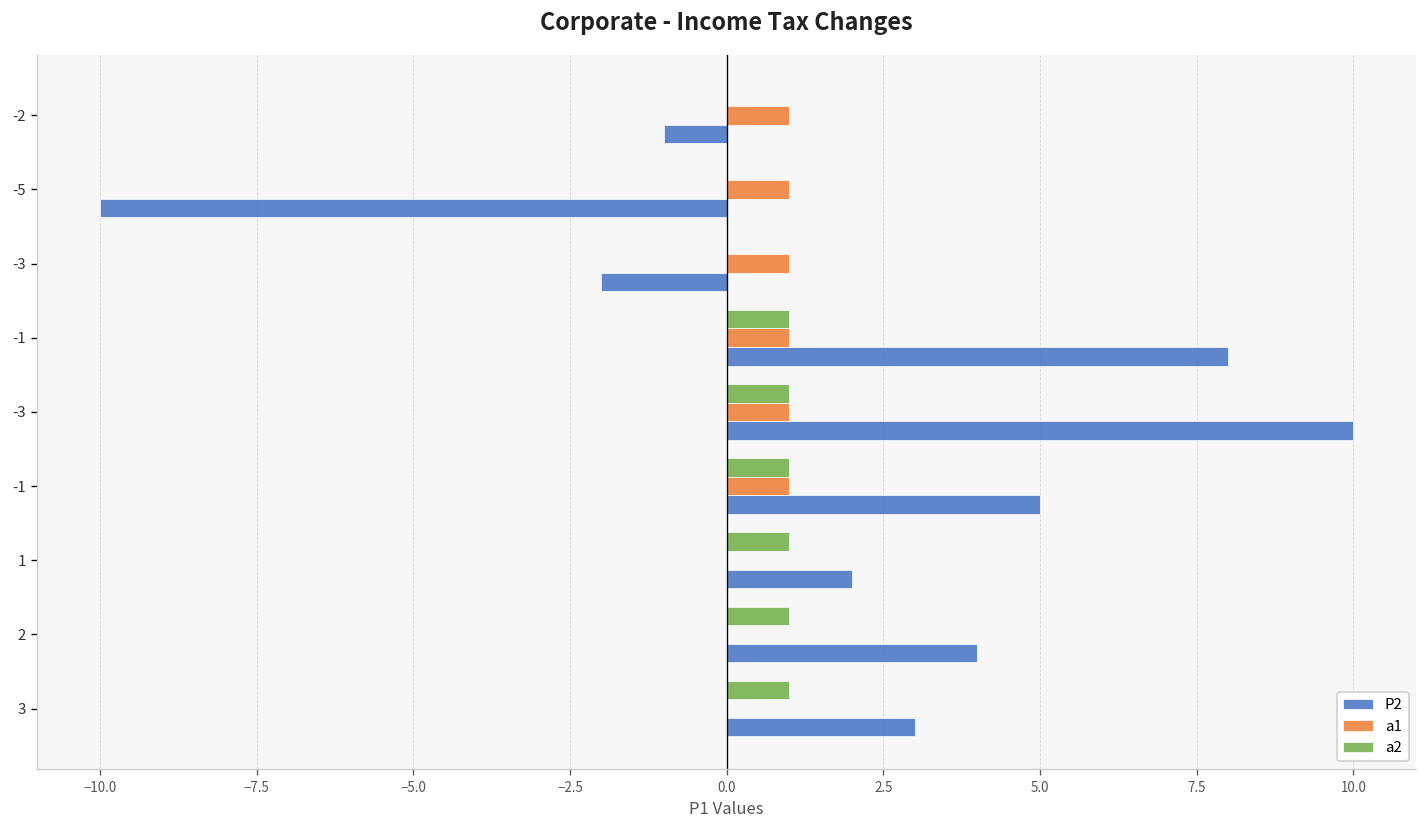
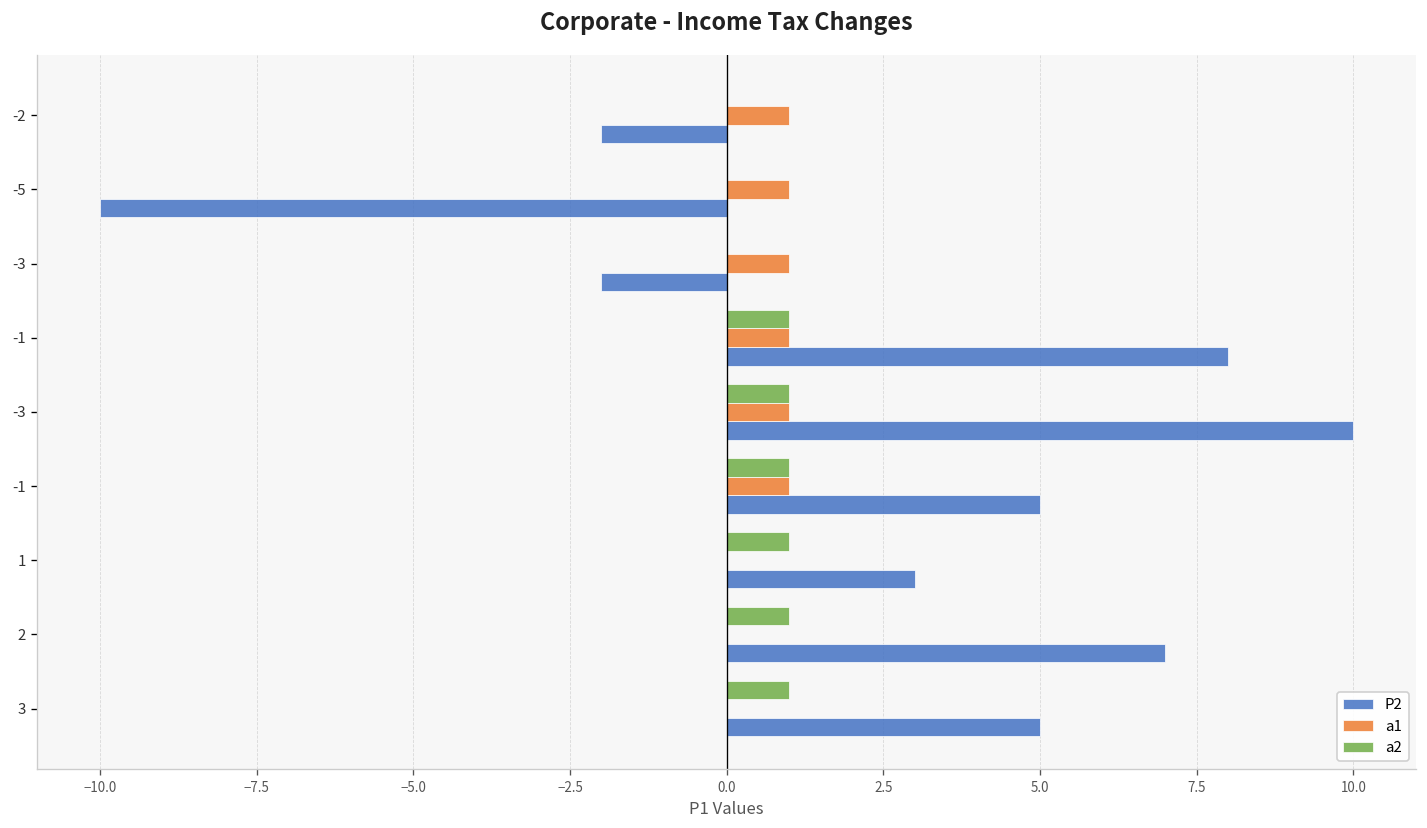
  {
    "P2": {
-     "-2": -1,
+     "-2": -2,
      "-5": -10,
-     "1": 2,
-     "2": 4,
-     "3": 3
+     "1": 3,
+     "2": 7,
+     "3": 5
    },
    "a1": {
      "-2": 1,
      "-5": 1,
      "1": 0,
      "2": 0,
      "3": 0
    },
    "a2": {
      "-2": 0,
      "-5": 0,
      "1": 1,
      "2": 1,
      "3": 1
    }
  }
